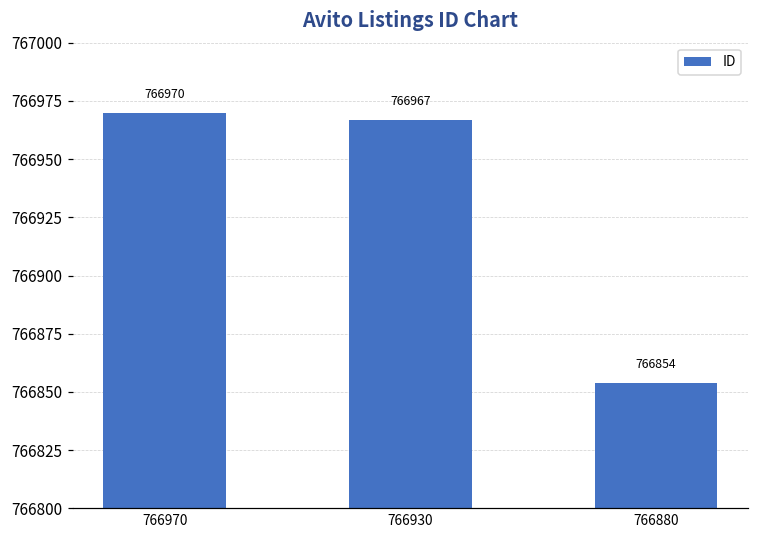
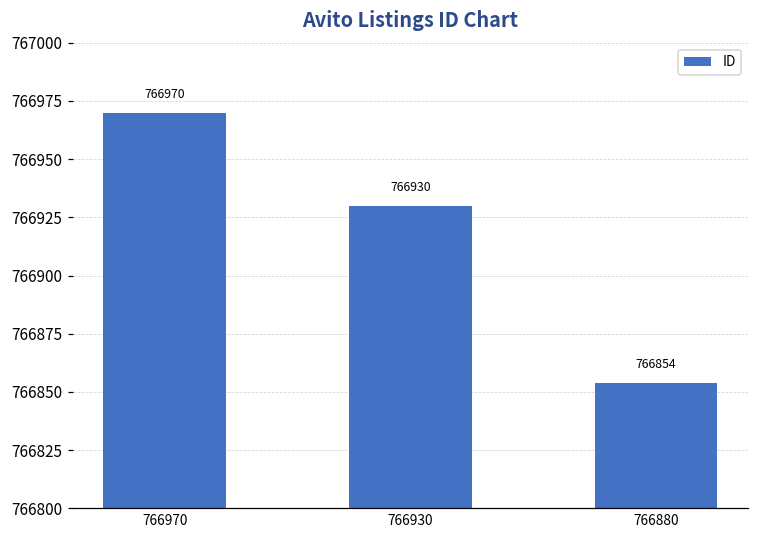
  {
    "766970": 766970,
-   "766930": 766967,
+   "766930": 766930,
    "766880": 766854
  }
